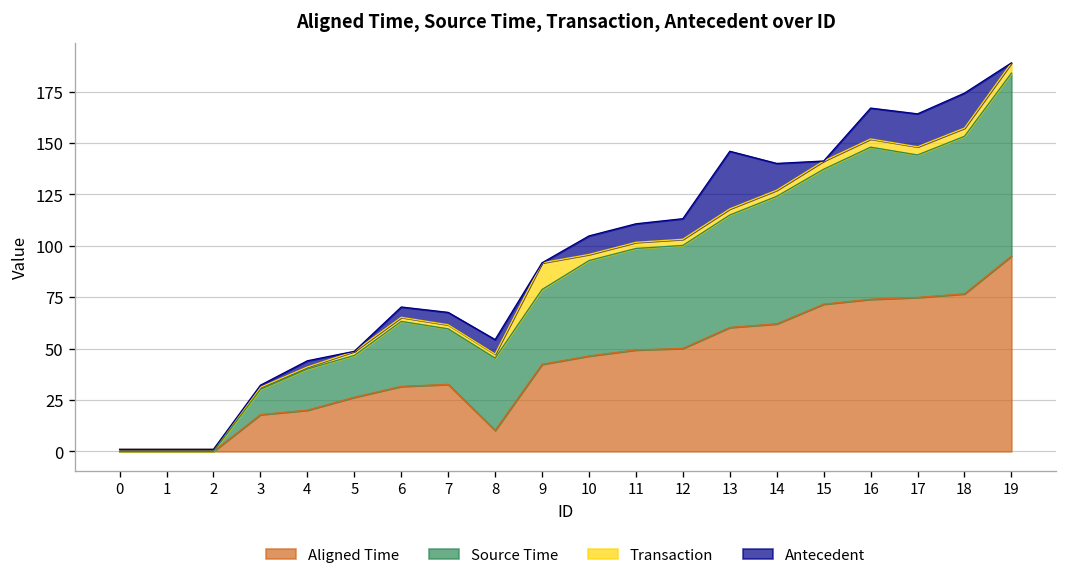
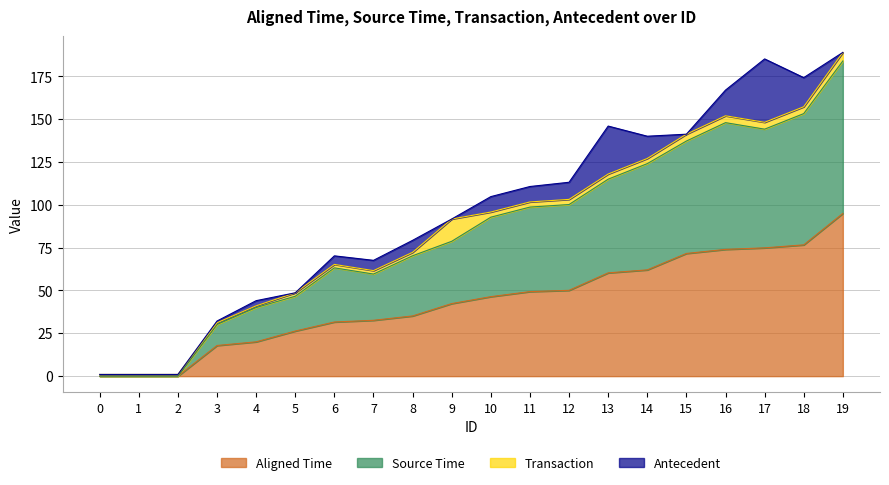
  {
    "Aligned Time": {
      "3": 18,
      "4": 20,
      "5": 26,
      "6": 32,
      "7": 33,
-     "8": 10,
+     "8": 35,
      "9": 42,
      "10": 46,
      "11": 49,
      "12": 50,
      "13": 60,
      "14": 62,
      "15": 72,
      "16": 74,
      "17": 75,
      "18": 77,
      "19": 95
    },
    "Source Time": {
      "5": 20,
      "6": 32,
      "7": 27,
      "8": 35,
      "9": 36,
      "10": 46,
      "11": 49,
      "12": 50,
      "13": 55,
      "14": 62,
      "15": 66,
      "16": 74,
      "17": 69,
      "18": 77,
      "19": 89
    },
    "Transaction": {
      "6": 2,
      "7": 2,
      "8": 2,
      "10": 3,
      "11": 3,
      "12": 3,
      "13": 3,
      "14": 3,
      "16": 4,
      "17": 4,
      "18": 4
    },
    "Antecedent": {
      "4": 3,
      "6": 5,
      "7": 6,
      "8": 7,
      "10": 9,
      "11": 9,
      "12": 10,
      "13": 28,
      "14": 13,
      "16": 15,
-     "17": 16,
+     "17": 37,
      "18": 17
    }
  }
